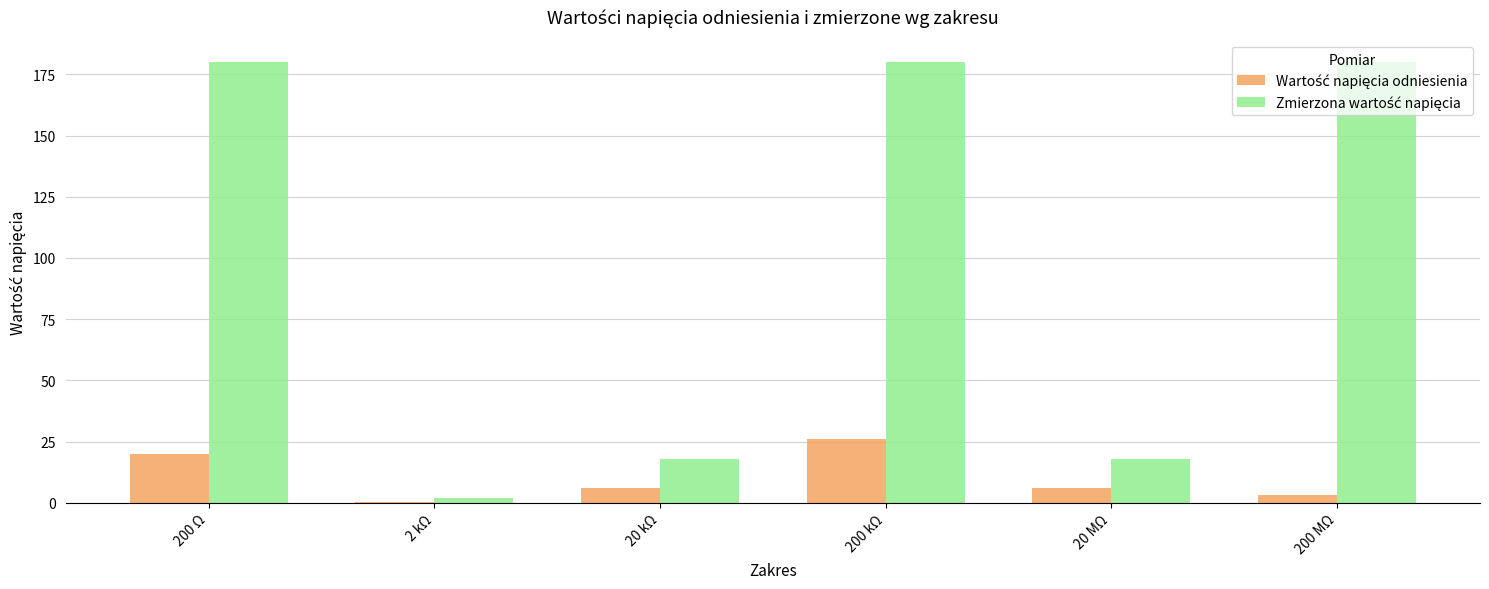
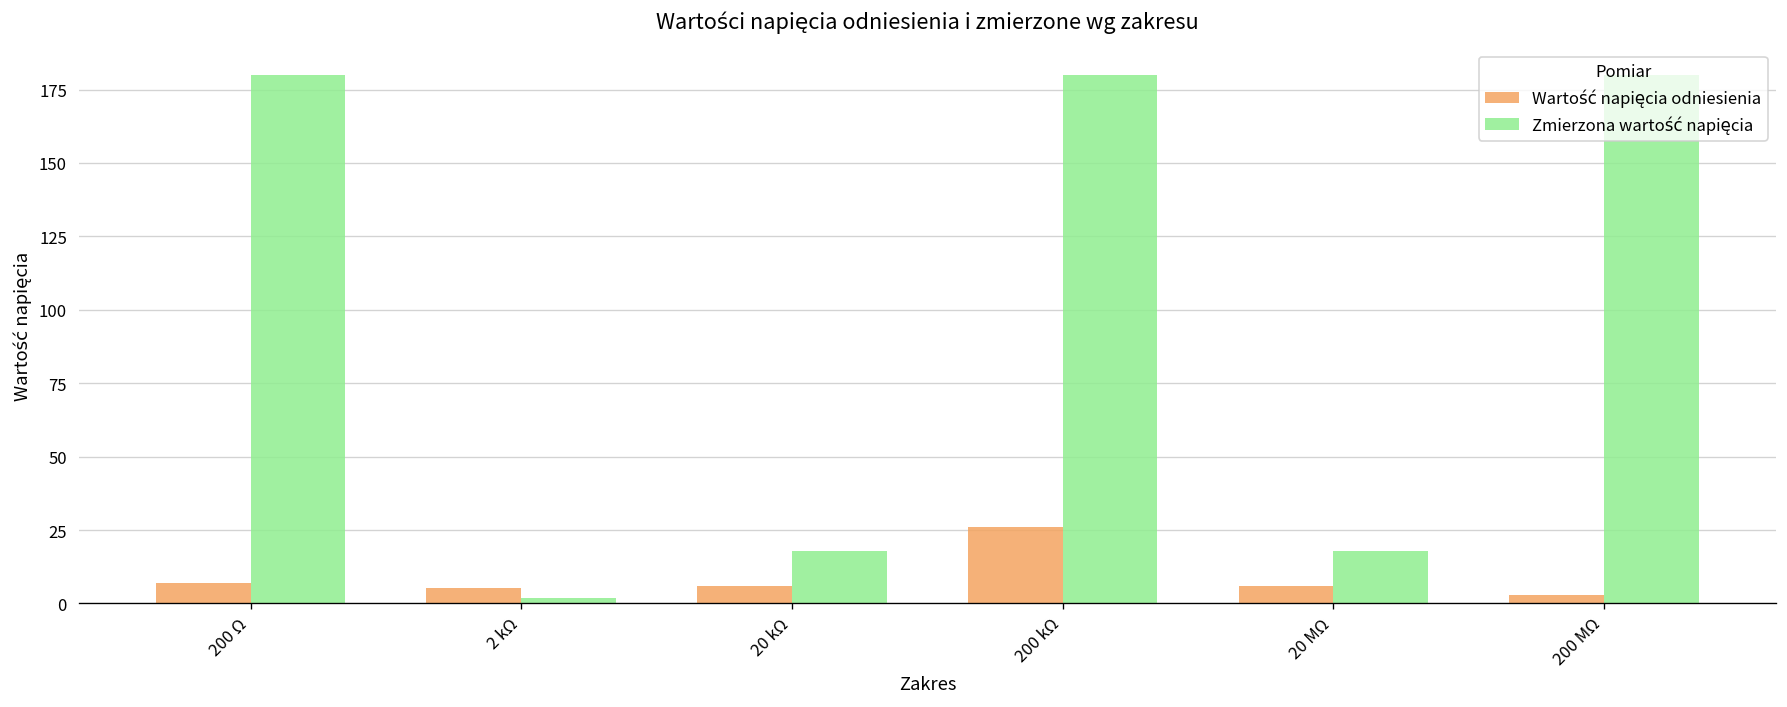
  {
    "Wartość napięcia odniesienia": {
-     "200 Ω": 20,
-     "2 kΩ": 0,
+     "200 Ω": 7,
+     "2 kΩ": 5,
      "20 kΩ": 6,
      "200 kΩ": 26,
      "20 MΩ": 6,
      "200 MΩ": 3
    },
    "Zmierzona wartość napięcia": {
      "200 Ω": 180,
      "2 kΩ": 2,
      "20 kΩ": 18,
      "200 kΩ": 180,
      "20 MΩ": 18
    }
  }
